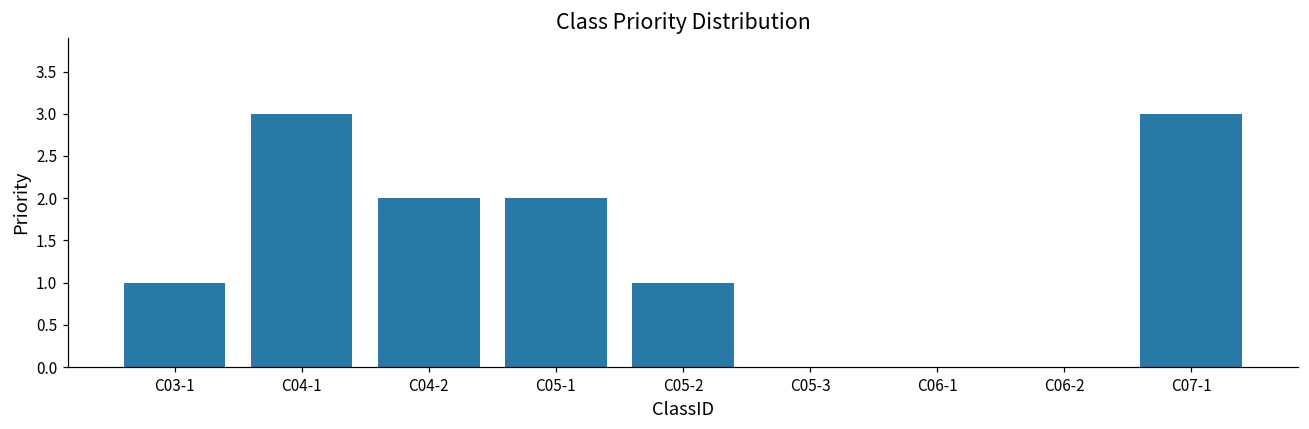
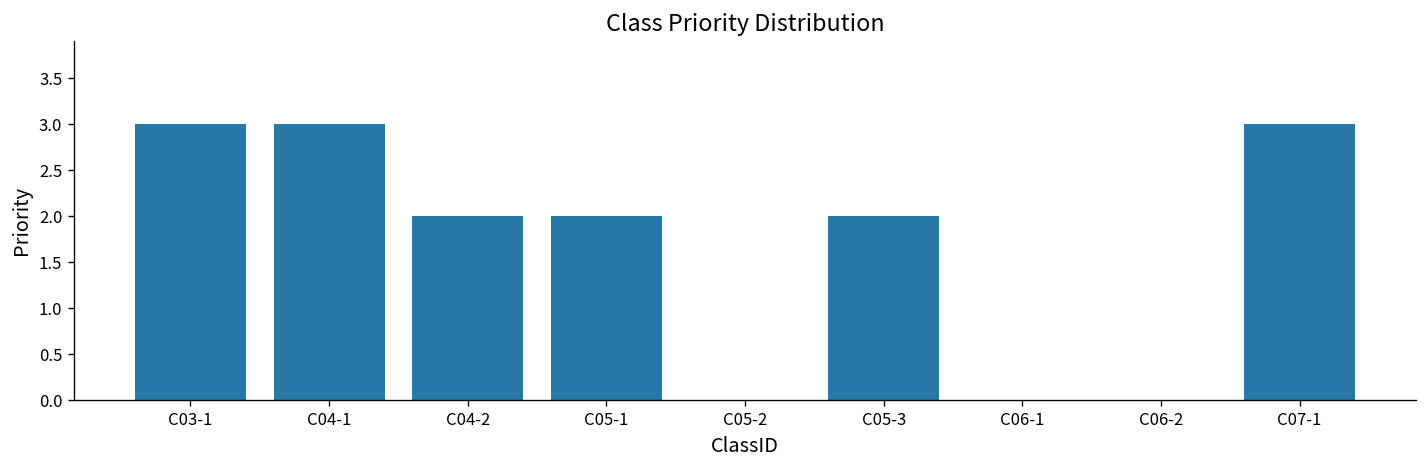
  {
-   "C03-1": 1,
+   "C03-1": 3,
    "C04-1": 3,
    "C04-2": 2,
    "C05-1": 2,
-   "C05-2": 1,
-   "C05-3": 0,
+   "C05-2": 0,
+   "C05-3": 2,
    "C06-1": 0,
    "C06-2": 0,
    "C07-1": 3
  }
